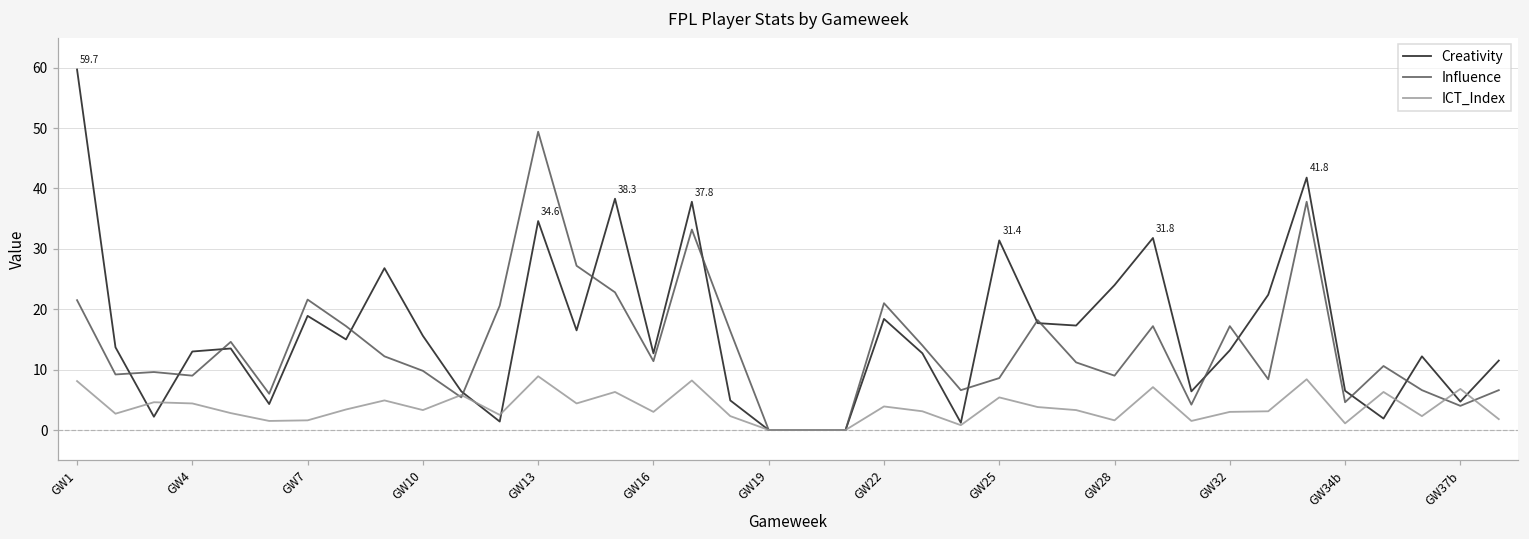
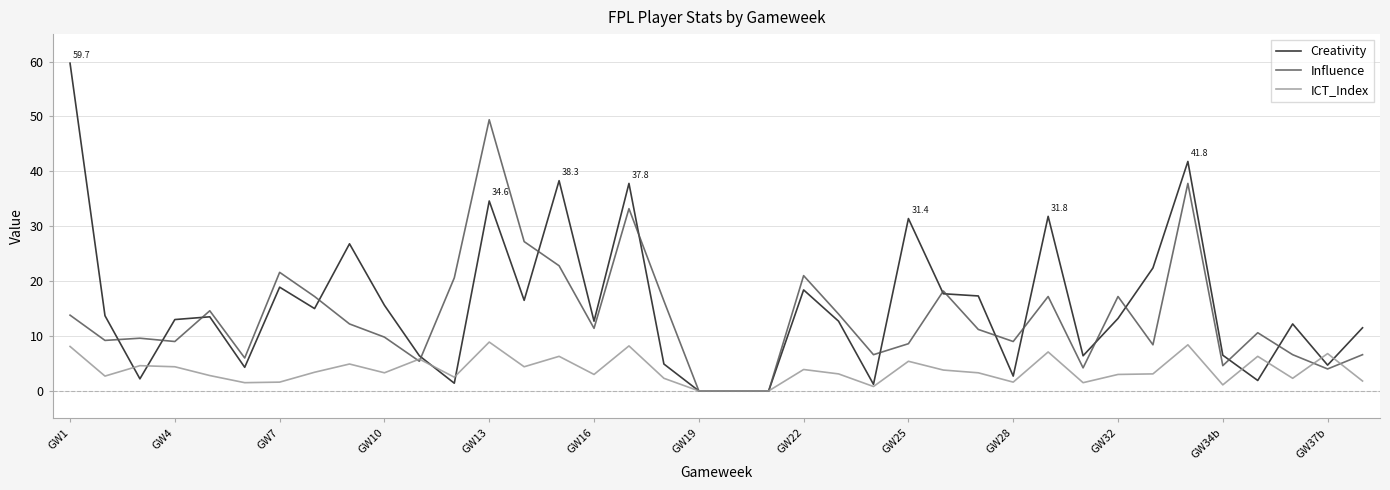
  {
    "Creativity": {
      "GW4": 13,
      "GW7": 19,
      "GW10": 16,
      "GW16": 13,
      "GW22": 18,
-     "GW28": 24,
+     "GW28": 3,
      "GW32": 13,
      "GW34b": 7,
      "GW37b": 5
    },
    "Influence": {
-     "GW1": 22,
+     "GW1": 14,
      "GW4": 9,
      "GW7": 22,
      "GW10": 10,
      "GW13": 49,
      "GW16": 11,
      "GW22": 21,
      "GW25": 9,
      "GW28": 9,
      "GW32": 17,
      "GW34b": 5,
      "GW37b": 4
    },
    "ICT_Index": {
      "GW1": 8,
      "GW4": 4,
      "GW7": 2,
      "GW10": 3,
      "GW13": 9,
      "GW16": 3,
      "GW22": 4,
      "GW25": 5,
      "GW28": 2,
      "GW32": 3,
      "GW34b": 1,
      "GW37b": 7
    }
  }
